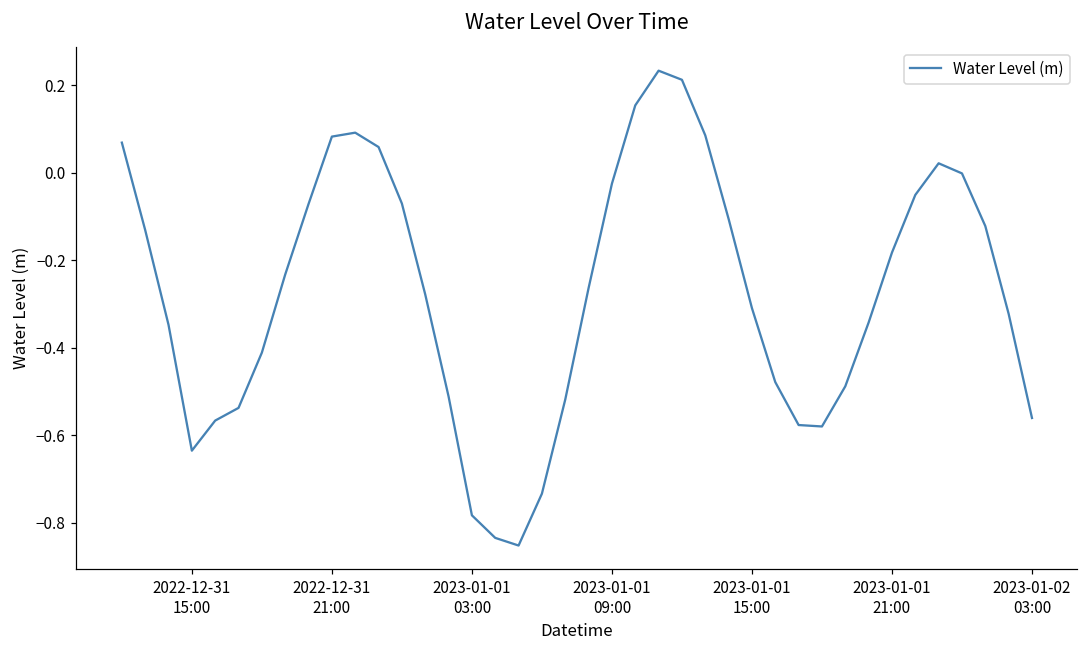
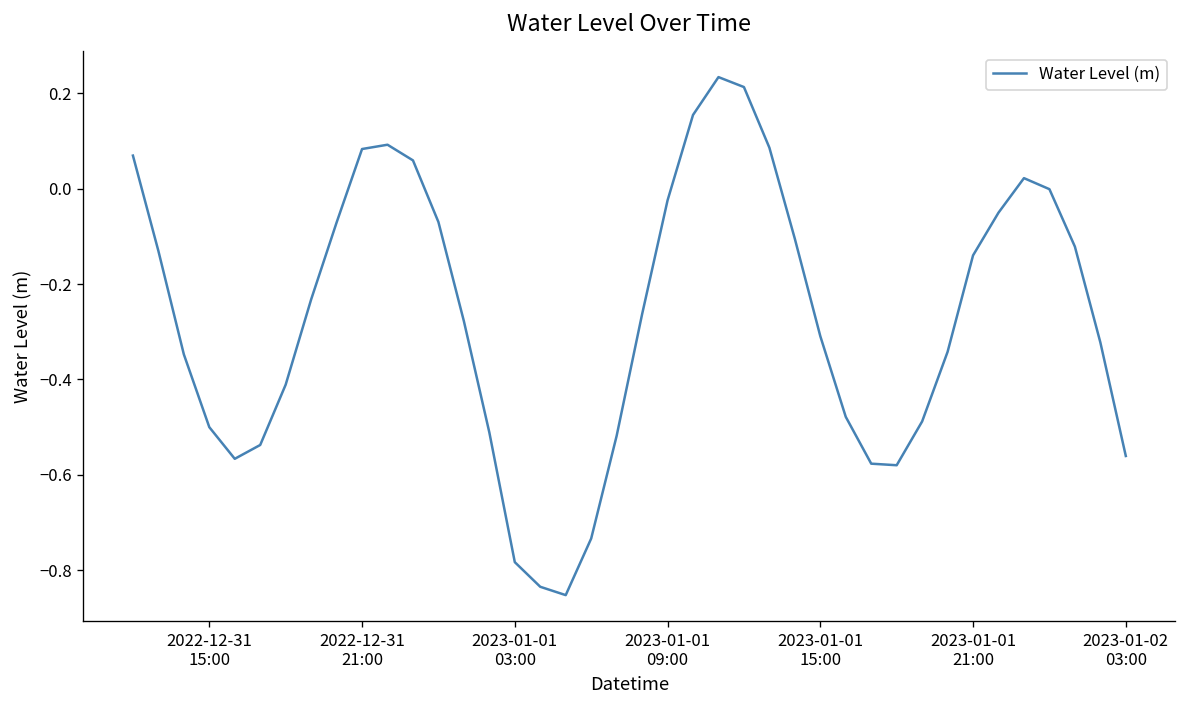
  {
-   "2022-12-31 15:00": -0.64,
+   "2022-12-31 15:00": -0.50,
    "2022-12-31 21:00": 0.08,
    "2023-01-01 03:00": -0.78,
    "2023-01-01 09:00": -0.02,
    "2023-01-01 15:00": -0.31,
-   "2023-01-01 21:00": -0.18,
+   "2023-01-01 21:00": -0.14,
    "2023-01-02 03:00": -0.56
  }
